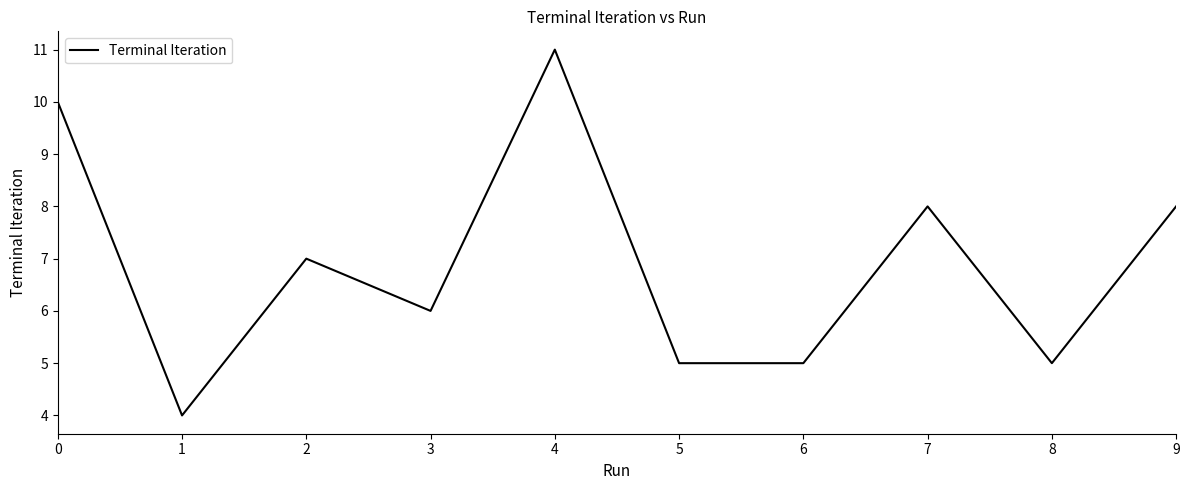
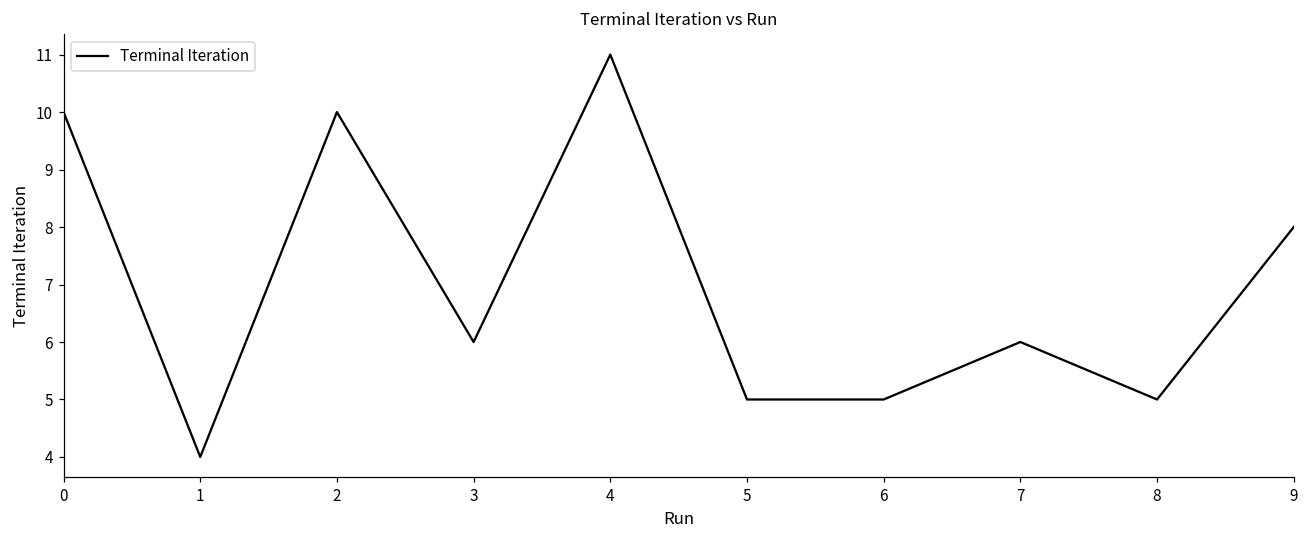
  {
    "0": 10,
    "1": 4,
-   "2": 7,
+   "2": 10,
    "3": 6,
    "4": 11,
    "5": 5,
    "6": 5,
-   "7": 8,
+   "7": 6,
    "8": 5,
    "9": 8
  }
